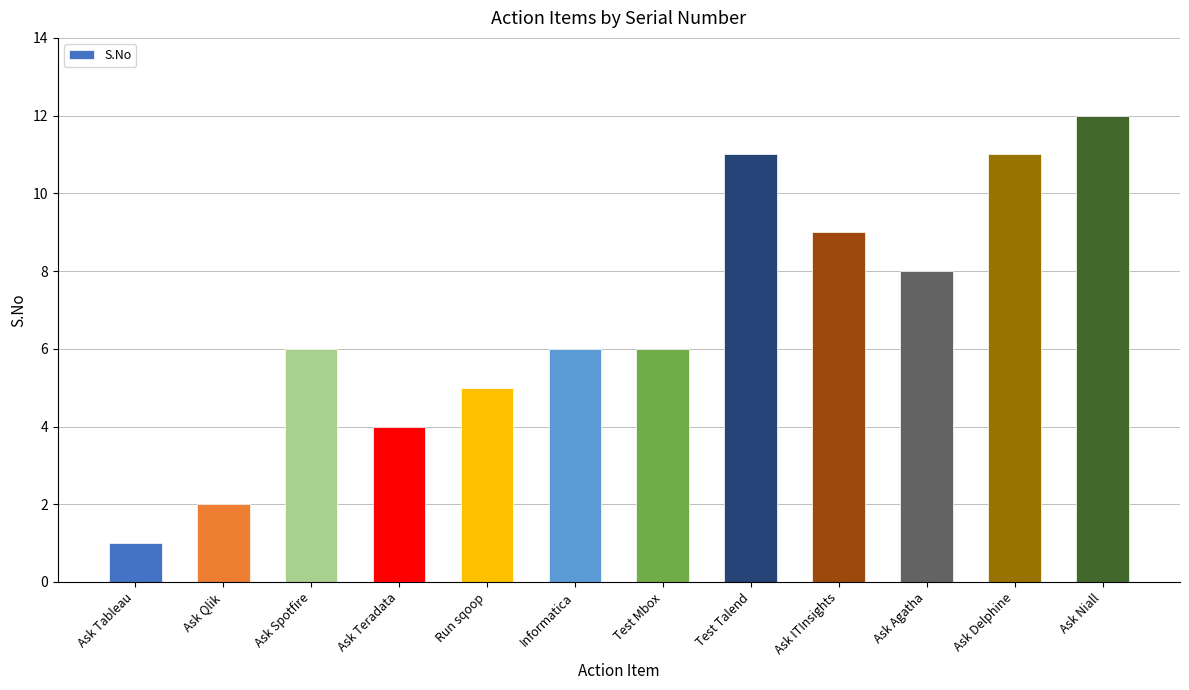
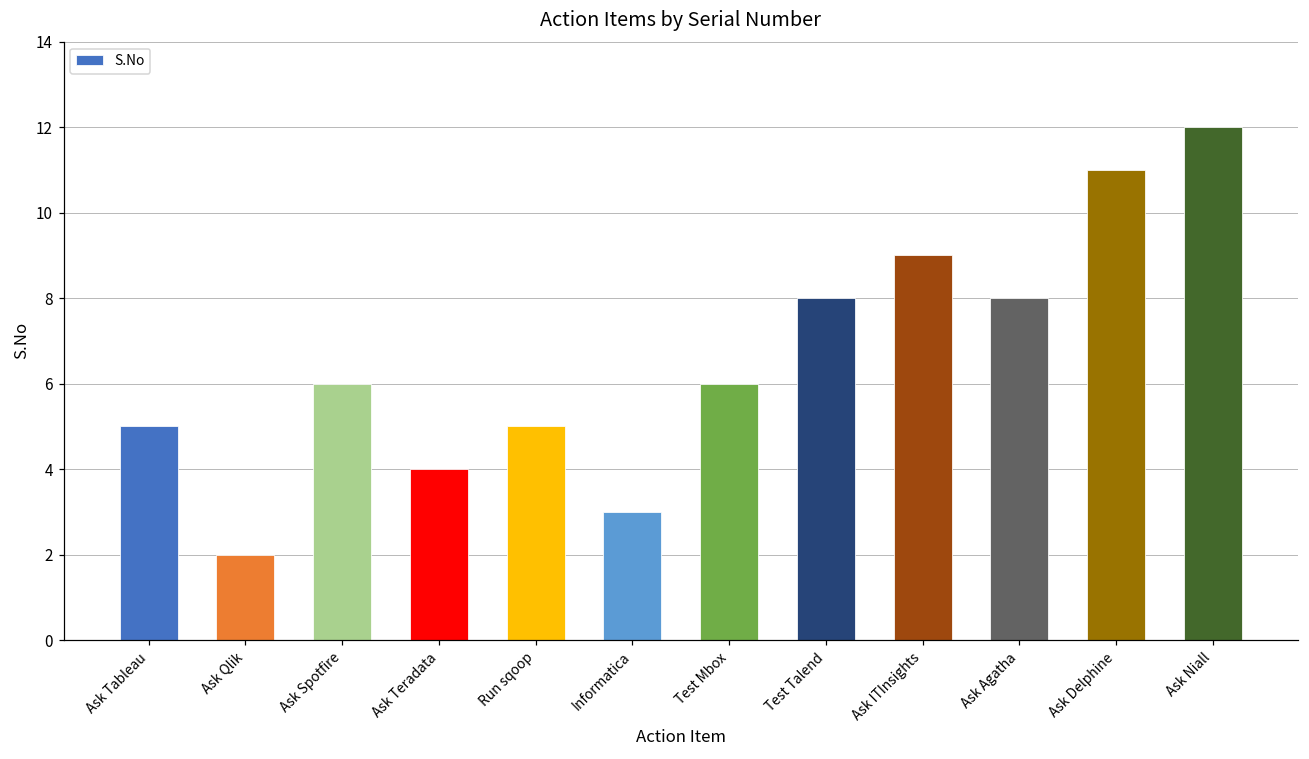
  {
-   "Ask Tableau": 1,
+   "Ask Tableau": 5,
    "Ask Qlik": 2,
    "Ask Spotfire": 6,
    "Ask Teradata": 4,
    "Run sqoop": 5,
-   "Informatica": 6,
+   "Informatica": 3,
    "Test Mbox": 6,
-   "Test Talend": 11,
+   "Test Talend": 8,
    "Ask ITInsights": 9,
    "Ask Agatha": 8,
    "Ask Delphine": 11,
    "Ask Niall": 12
  }
